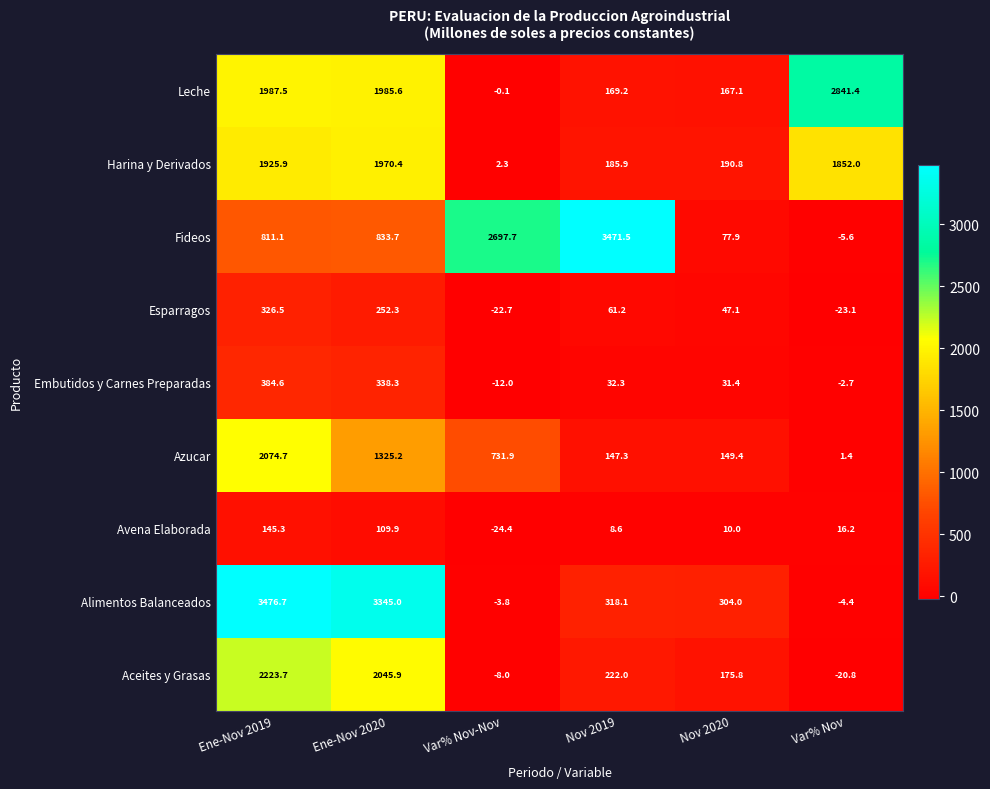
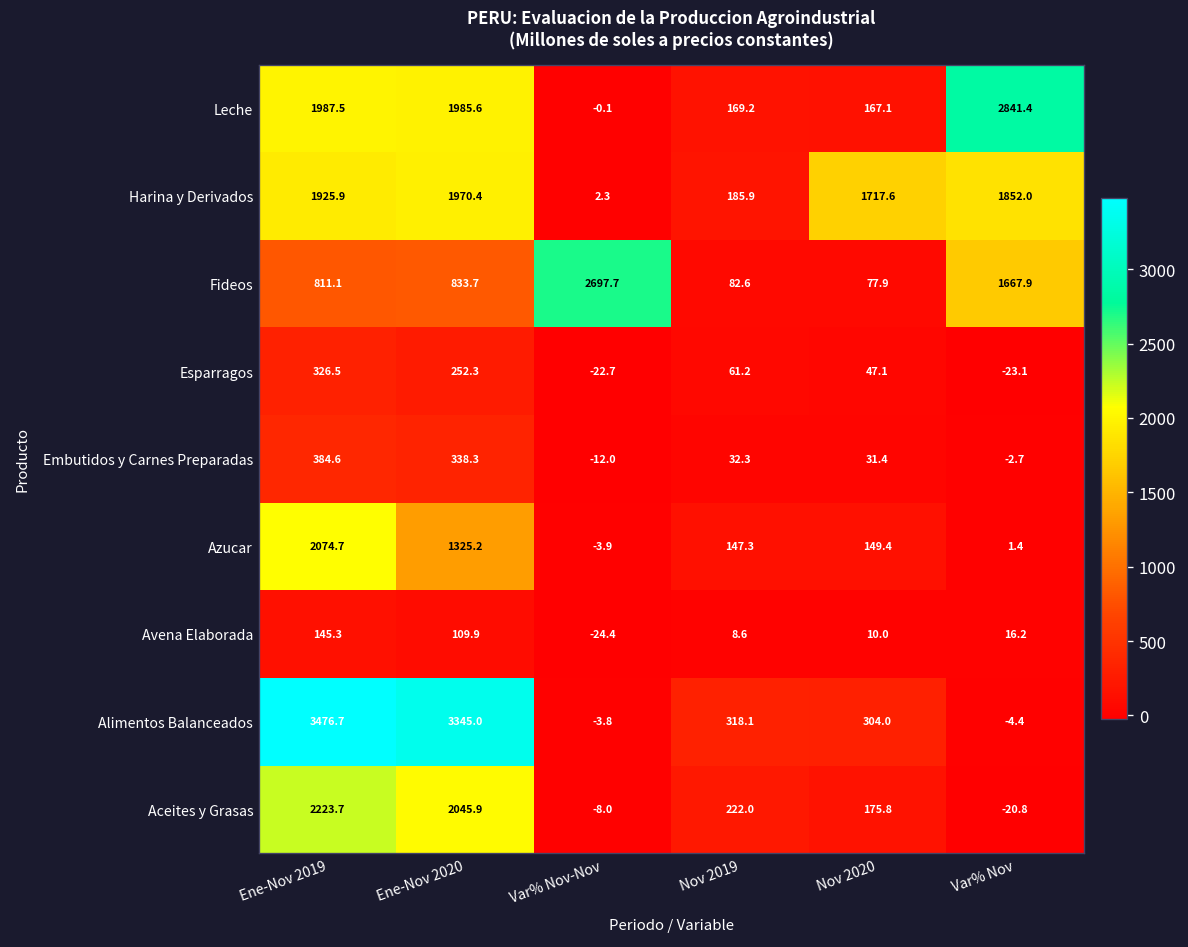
  {
    "Leche": {
      "Ene-Nov 2019": 1987.5,
      "Ene-Nov 2020": 1985.6,
      "Var% Nov-Nov": -0.1,
      "Nov 2019": 169.2,
      "Nov 2020": 167.1,
      "Var% Nov": 2841.4
    },
    "Harina y Derivados": {
      "Ene-Nov 2019": 1925.9,
      "Ene-Nov 2020": 1970.4,
      "Var% Nov-Nov": 2.3,
      "Nov 2019": 185.9,
-     "Nov 2020": 190.8,
+     "Nov 2020": 1717.6,
      "Var% Nov": 1852.0
    },
    "Fideos": {
      "Ene-Nov 2019": 811.1,
      "Ene-Nov 2020": 833.7,
      "Var% Nov-Nov": 2697.7,
-     "Nov 2019": 3471.5,
+     "Nov 2019": 82.6,
      "Nov 2020": 77.9,
-     "Var% Nov": -5.6
+     "Var% Nov": 1667.9
    },
    "Esparragos": {
      "Ene-Nov 2019": 326.5,
      "Ene-Nov 2020": 252.3,
      "Var% Nov-Nov": -22.7,
      "Nov 2019": 61.2,
      "Nov 2020": 47.1,
      "Var% Nov": -23.1
    },
    "Embutidos y Carnes Preparadas": {
      "Ene-Nov 2019": 384.6,
      "Ene-Nov 2020": 338.3,
      "Var% Nov-Nov": -12.0,
      "Nov 2019": 32.3,
      "Nov 2020": 31.4,
      "Var% Nov": -2.7
    },
    "Azucar": {
      "Ene-Nov 2019": 2074.7,
      "Ene-Nov 2020": 1325.2,
-     "Var% Nov-Nov": 731.9,
+     "Var% Nov-Nov": -3.9,
      "Nov 2019": 147.3,
      "Nov 2020": 149.4,
      "Var% Nov": 1.4
    },
    "Avena Elaborada": {
      "Ene-Nov 2019": 145.3,
      "Ene-Nov 2020": 109.9,
      "Var% Nov-Nov": -24.4,
      "Nov 2019": 8.6,
      "Nov 2020": 10.0,
      "Var% Nov": 16.2
    },
    "Alimentos Balanceados": {
      "Ene-Nov 2019": 3476.7,
      "Ene-Nov 2020": 3345.0,
      "Var% Nov-Nov": -3.8,
      "Nov 2019": 318.1,
      "Nov 2020": 304.0,
      "Var% Nov": -4.4
    },
    "Aceites y Grasas": {
      "Ene-Nov 2019": 2223.7,
      "Ene-Nov 2020": 2045.9,
      "Var% Nov-Nov": -8.0,
      "Nov 2019": 222.0,
      "Nov 2020": 175.8,
      "Var% Nov": -20.8
    }
  }
